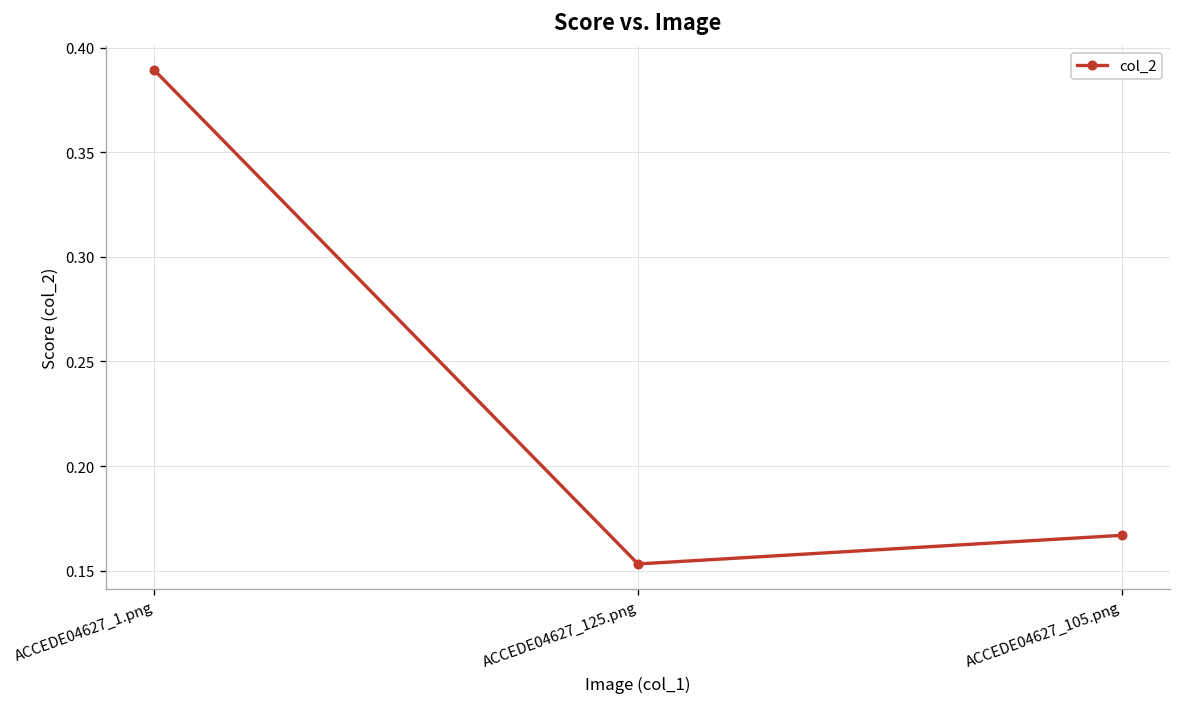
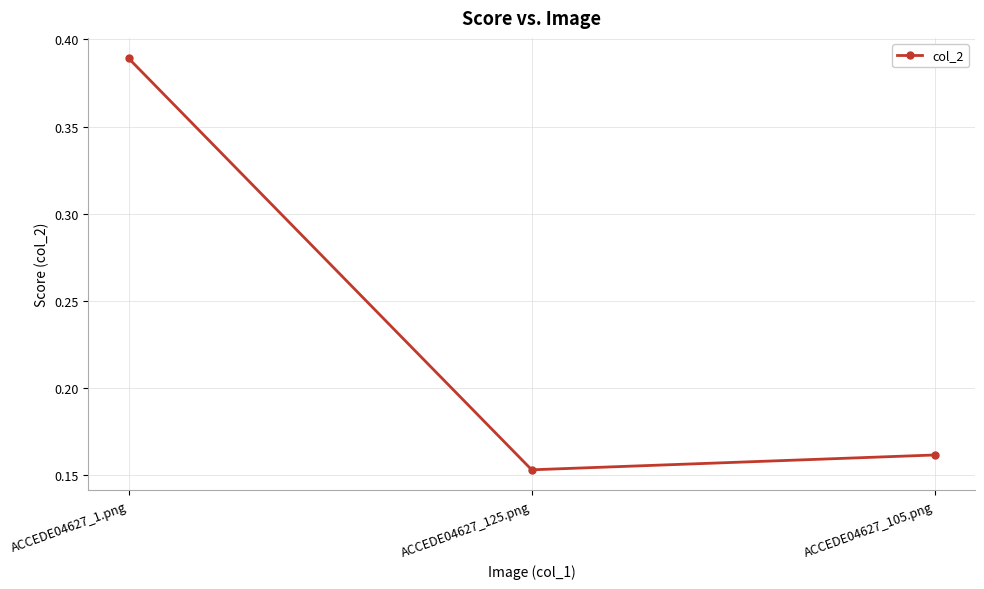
  {
    "ACCEDE04627_1.png": 0.389,
    "ACCEDE04627_125.png": 0.153,
-   "ACCEDE04627_105.png": 0.167
+   "ACCEDE04627_105.png": 0.162
  }
